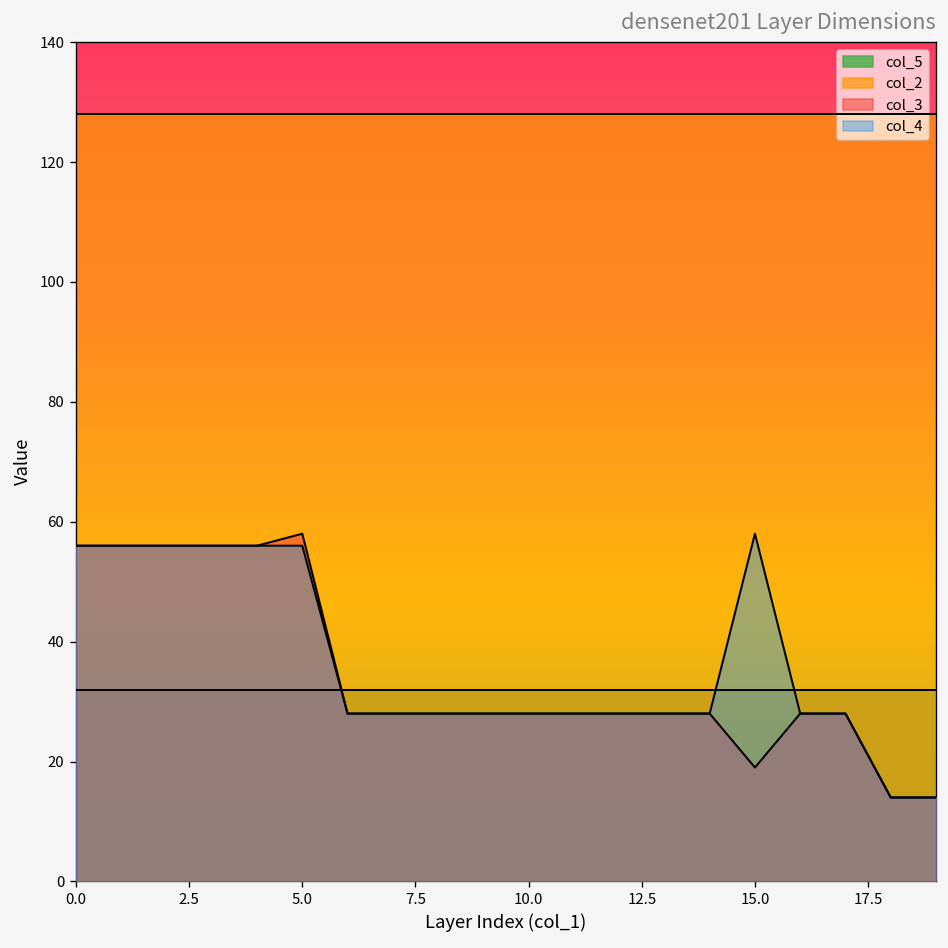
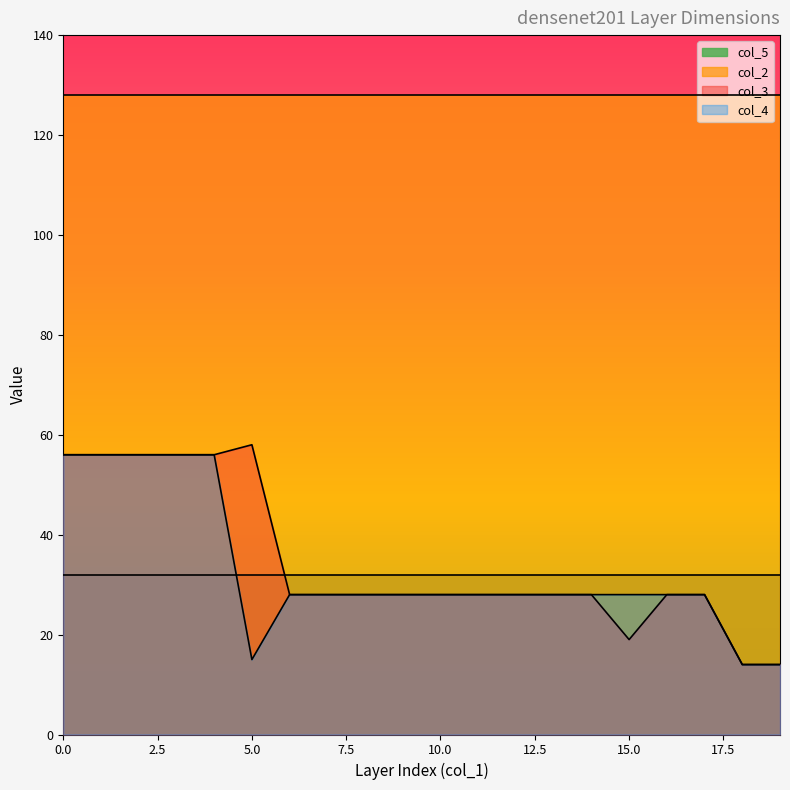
  {
    "col_5": {
      "0.0": 32,
      "5.0": 32,
      "10.0": 32,
      "15.0": 32
    },
    "col_2": {
      "0.0": 128,
      "5.0": 128,
      "10.0": 128,
      "15.0": 128
    },
    "col_3": {
      "5.0": 58,
      "15.0": 19
    },
    "col_4": {
-     "5.0": 56,
-     "15.0": 58
+     "5.0": 15,
+     "15.0": 28
    }
  }
